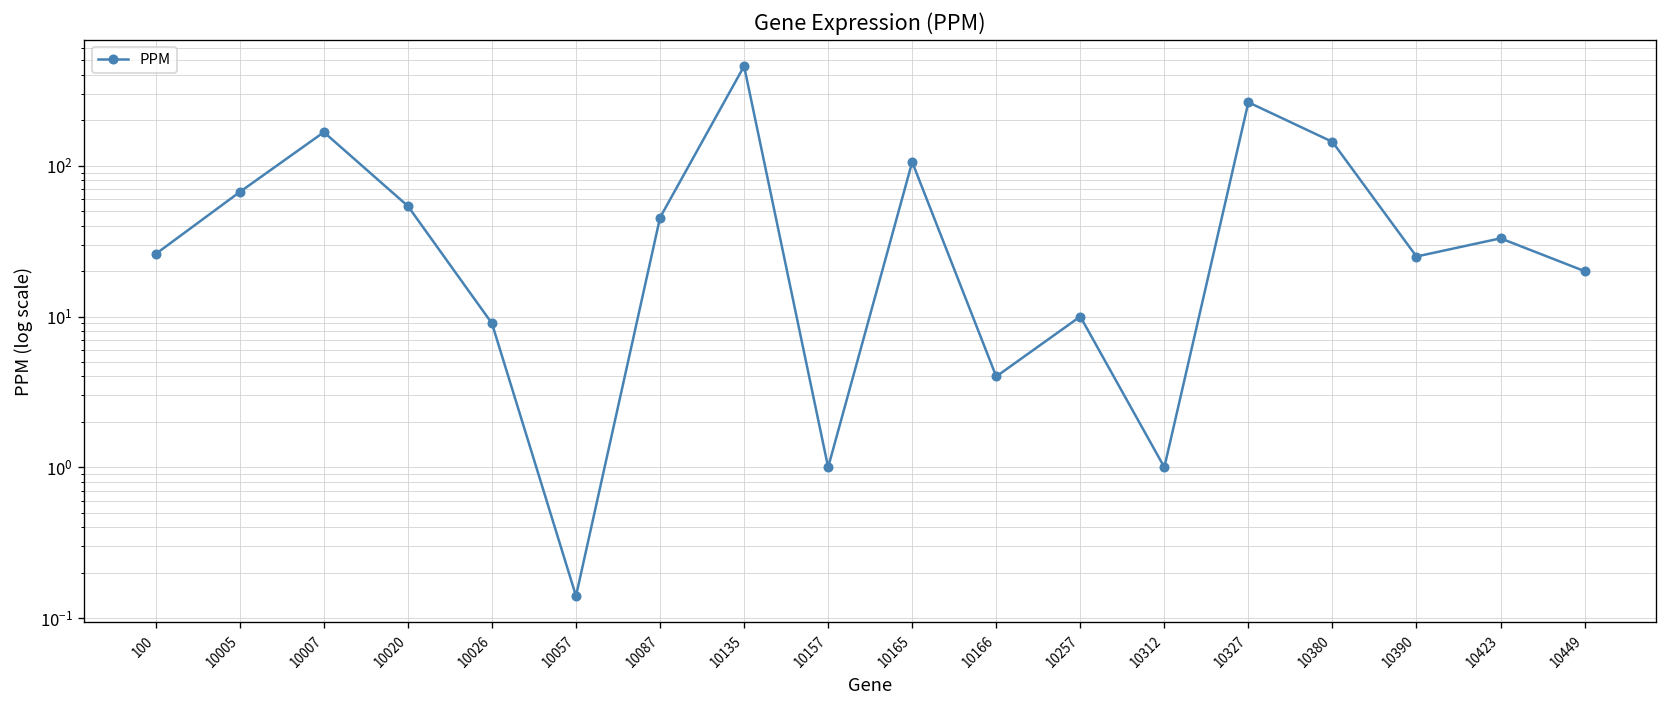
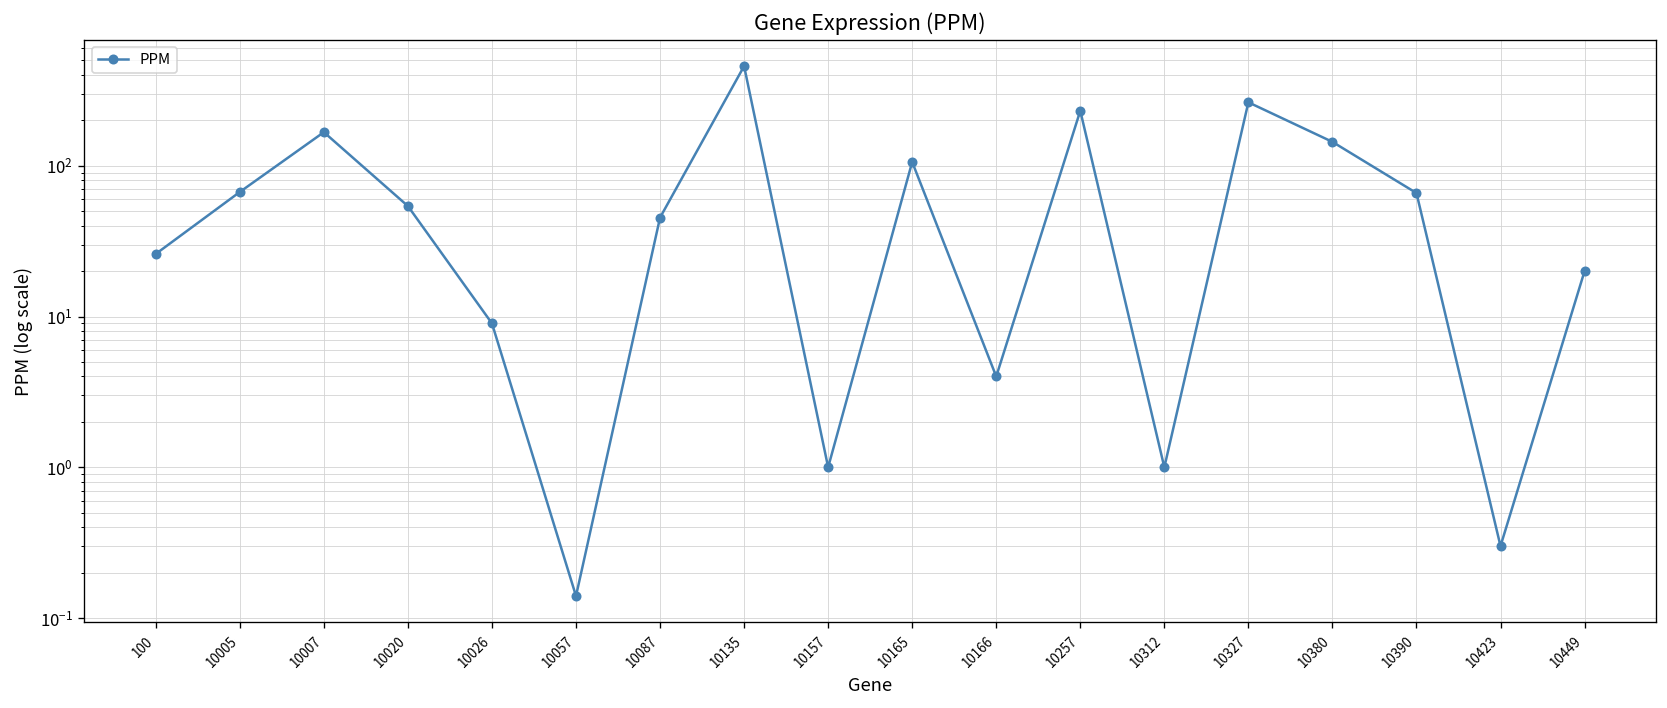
  {
    "100": 26,
    "10005": 70,
    "10007": 170,
    "10020": 54,
    "10026": 9,
    "10057": 0.14,
    "10087": 45,
    "10135": 460,
    "10157": 1.0,
    "10165": 110,
    "10166": 4.0,
-   "10257": 10,
+   "10257": 230,
    "10312": 1.0,
    "10327": 260,
    "10380": 140,
-   "10390": 25,
-   "10423": 33,
+   "10390": 70,
+   "10423": 0.3,
    "10449": 20
  }
